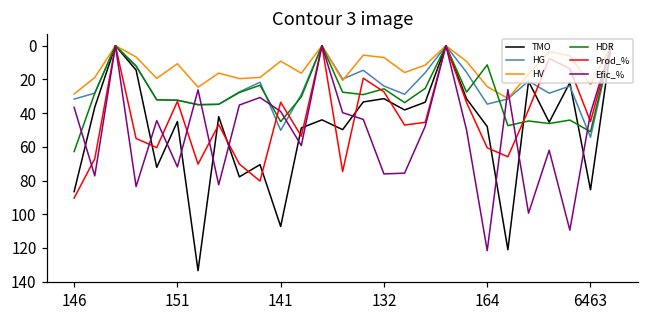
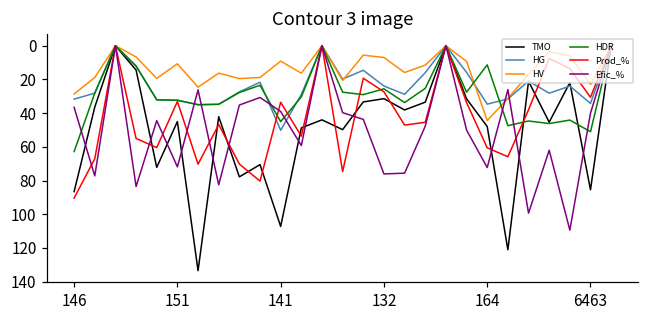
  {
    "TMO": {
      "146": 87,
      "151": 45,
      "141": 107,
      "132": 31,
      "164": 48,
      "6463": 86
    },
    "HG": {
      "146": 32,
      "141": 50,
      "164": 35,
-     "6463": 54
+     "6463": 34
    },
    "HV": {
      "146": 29,
      "151": 11,
      "141": 9,
      "132": 7,
-     "164": 24
+     "164": 44
    },
    "HDR": {
      "146": 63,
      "141": 45,
      "164": 11,
      "6463": 51
    },
    "Prod_%": {
      "146": 90,
      "141": 34,
      "132": 27,
      "164": 61,
-     "6463": 45
+     "6463": 31
    },
    "Efic_%": {
      "146": 37,
      "151": 72,
      "141": 39,
      "132": 76,
-     "164": 122,
+     "164": 72,
      "6463": 40
    }
  }
